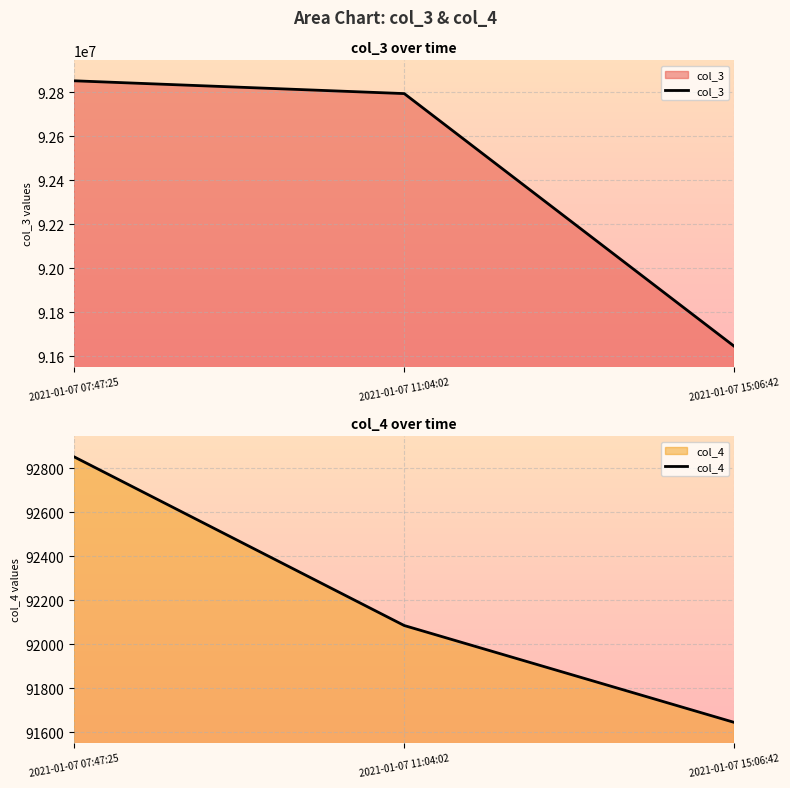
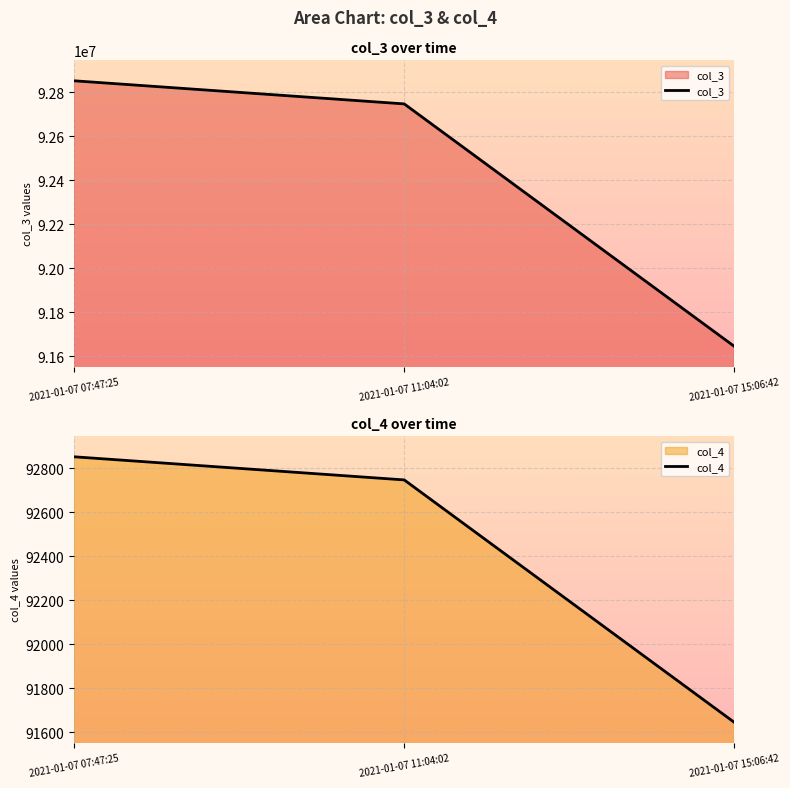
  {
    "col_3 over time": {
      "2021-01-07 07:47:25": 92850000,
-     "2021-01-07 11:04:02": 92790000,
+     "2021-01-07 11:04:02": 92750000,
      "2021-01-07 15:06:42": 91650000
    },
    "col_4 over time": {
      "2021-01-07 07:47:25": 92850,
-     "2021-01-07 11:04:02": 92090,
+     "2021-01-07 11:04:02": 92750,
      "2021-01-07 15:06:42": 91650
    }
  }
